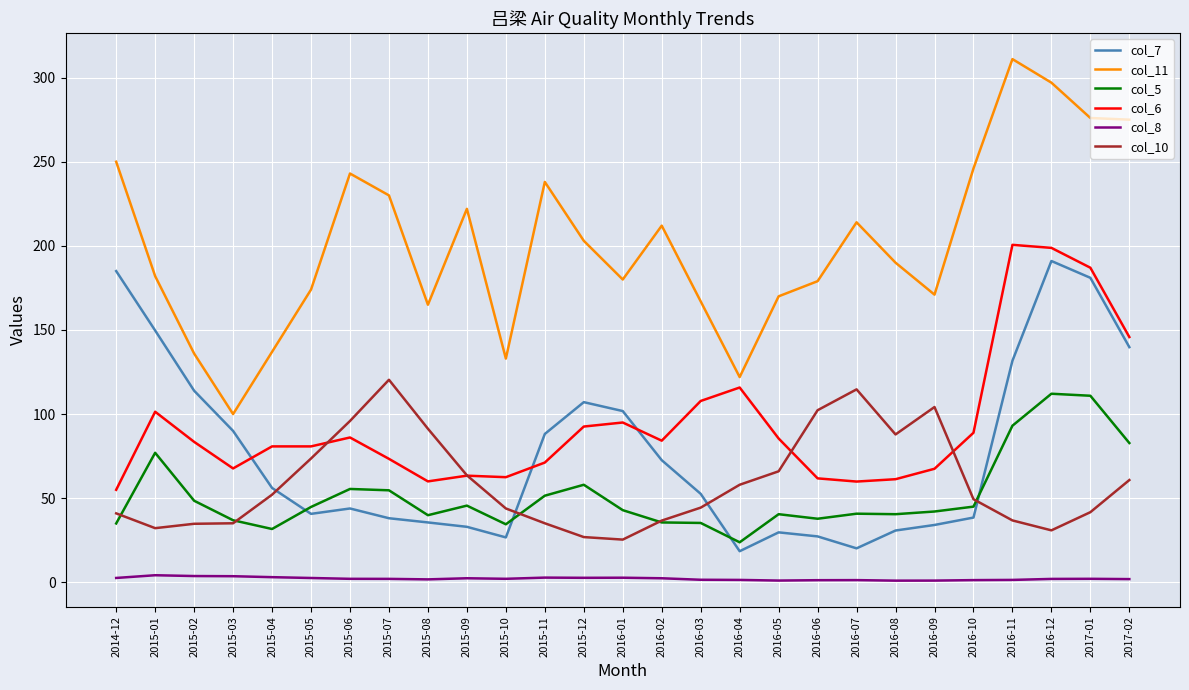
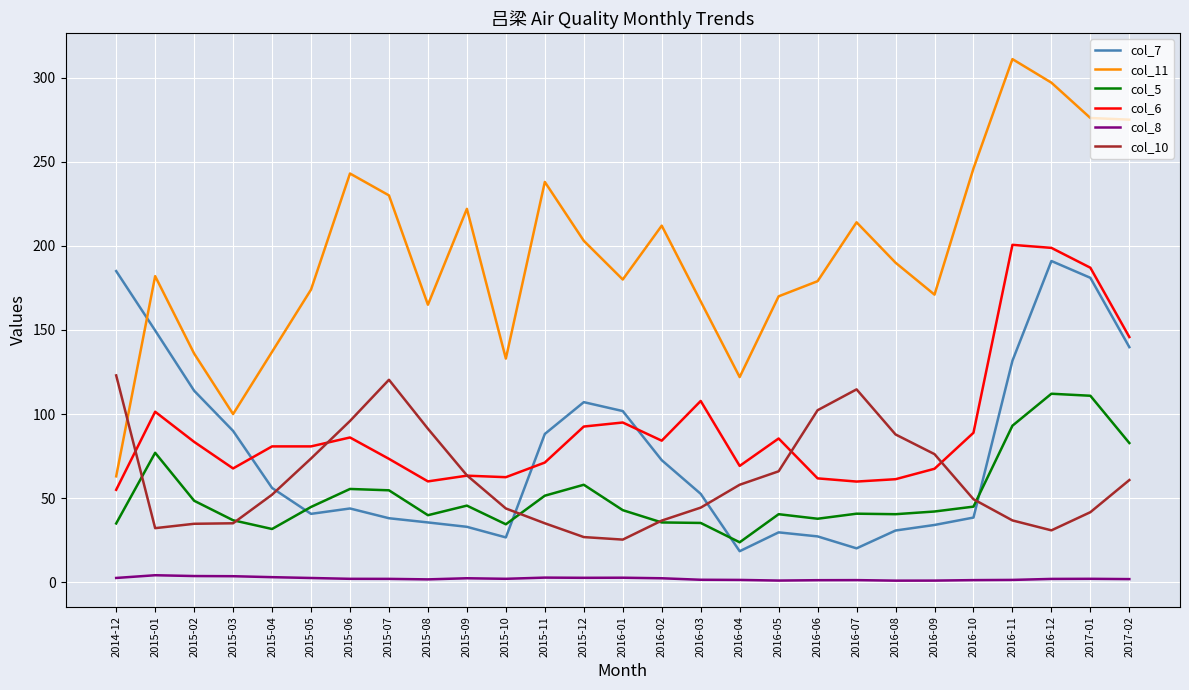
  {
    "col_7": {
      "2014-12": 185,
      "2015-01": 150,
      "2015-02": 114,
      "2015-03": 90,
      "2015-04": 56,
      "2015-05": 41,
      "2015-06": 44,
      "2015-07": 38,
      "2015-08": 36,
      "2015-09": 33,
      "2015-10": 27,
      "2015-11": 88,
      "2015-12": 107,
      "2016-01": 102,
      "2016-02": 73,
      "2016-03": 53,
      "2016-04": 19,
      "2016-05": 30,
      "2016-06": 27,
      "2016-07": 20,
      "2016-08": 31,
      "2016-09": 34,
      "2016-10": 39,
      "2016-11": 132,
      "2016-12": 191,
      "2017-01": 181,
      "2017-02": 140
    },
    "col_11": {
-     "2014-12": 250,
+     "2014-12": 63,
      "2015-01": 182,
      "2015-02": 136,
      "2015-03": 100,
      "2015-04": 137,
      "2015-05": 174,
      "2015-06": 243,
      "2015-07": 230,
      "2015-08": 165,
      "2015-09": 222,
      "2015-10": 133,
      "2015-11": 238,
      "2015-12": 203,
      "2016-01": 180,
      "2016-02": 212,
      "2016-03": 167,
      "2016-04": 122,
      "2016-05": 170,
      "2016-06": 179,
      "2016-07": 214,
      "2016-08": 190,
      "2016-09": 171,
      "2016-10": 246,
      "2016-11": 311,
      "2016-12": 297
    },
    "col_5": {
      "2014-12": 35,
      "2015-01": 77,
      "2015-02": 49,
      "2015-03": 37,
      "2015-04": 32,
      "2015-05": 45,
      "2015-06": 56,
      "2015-07": 55,
      "2015-08": 40,
      "2015-09": 46,
      "2015-10": 35,
      "2015-11": 52,
      "2015-12": 58,
      "2016-01": 43,
      "2016-03": 35,
      "2016-04": 24,
      "2016-05": 41,
      "2016-06": 38,
      "2016-07": 41,
      "2016-08": 41,
      "2016-09": 42,
      "2016-10": 45,
      "2016-11": 93,
      "2016-12": 112,
      "2017-01": 111,
      "2017-02": 83
    },
    "col_6": {
      "2014-12": 55,
      "2015-01": 101,
      "2015-02": 84,
      "2015-03": 68,
      "2015-04": 81,
      "2015-05": 81,
      "2015-06": 86,
      "2015-07": 73,
      "2015-08": 60,
      "2015-10": 63,
      "2015-11": 71,
      "2015-12": 93,
      "2016-01": 95,
      "2016-02": 84,
      "2016-03": 108,
-     "2016-04": 116,
+     "2016-04": 69,
      "2016-05": 86,
      "2016-06": 62,
      "2016-07": 60,
      "2016-08": 61,
      "2016-09": 68,
      "2016-10": 89,
      "2016-11": 201,
      "2016-12": 199,
      "2017-01": 187,
      "2017-02": 146
    },
    "col_8": {
      "2014-12": 3,
      "2015-01": 4,
      "2015-02": 4,
      "2015-03": 4,
      "2015-04": 3,
      "2015-05": 3,
      "2015-06": 2,
      "2015-07": 2,
      "2015-08": 2,
      "2015-09": 2,
      "2015-10": 2,
      "2015-11": 3,
      "2015-12": 3,
      "2016-01": 3,
      "2016-02": 2,
      "2016-03": 2,
      "2016-04": 1,
      "2016-05": 1,
      "2016-06": 1,
      "2016-07": 1,
      "2016-08": 1,
      "2016-09": 1,
      "2016-10": 1,
      "2016-11": 1,
      "2016-12": 2,
      "2017-01": 2,
      "2017-02": 2
    },
    "col_10": {
-     "2014-12": 41,
+     "2014-12": 123,
      "2015-01": 32,
      "2015-02": 35,
      "2015-03": 35,
      "2015-04": 52,
      "2015-05": 74,
      "2015-06": 96,
      "2015-07": 120,
      "2015-08": 91,
      "2015-10": 44,
      "2015-11": 35,
      "2015-12": 27,
      "2016-01": 25,
      "2016-03": 44,
      "2016-04": 58,
      "2016-05": 66,
      "2016-06": 102,
      "2016-07": 115,
      "2016-08": 88,
-     "2016-09": 104,
+     "2016-09": 76,
      "2016-10": 49,
      "2016-11": 37,
      "2016-12": 31,
      "2017-01": 42,
      "2017-02": 61
    }
  }
